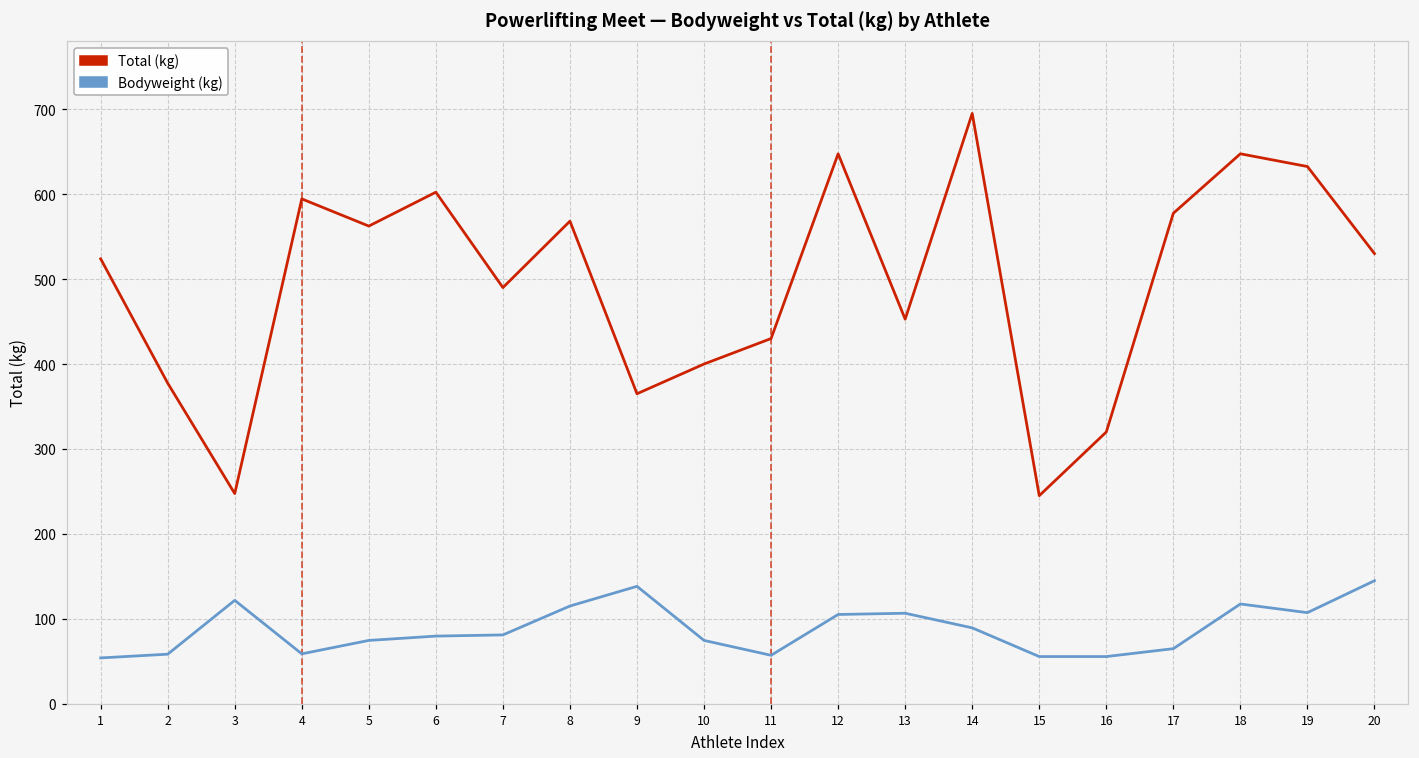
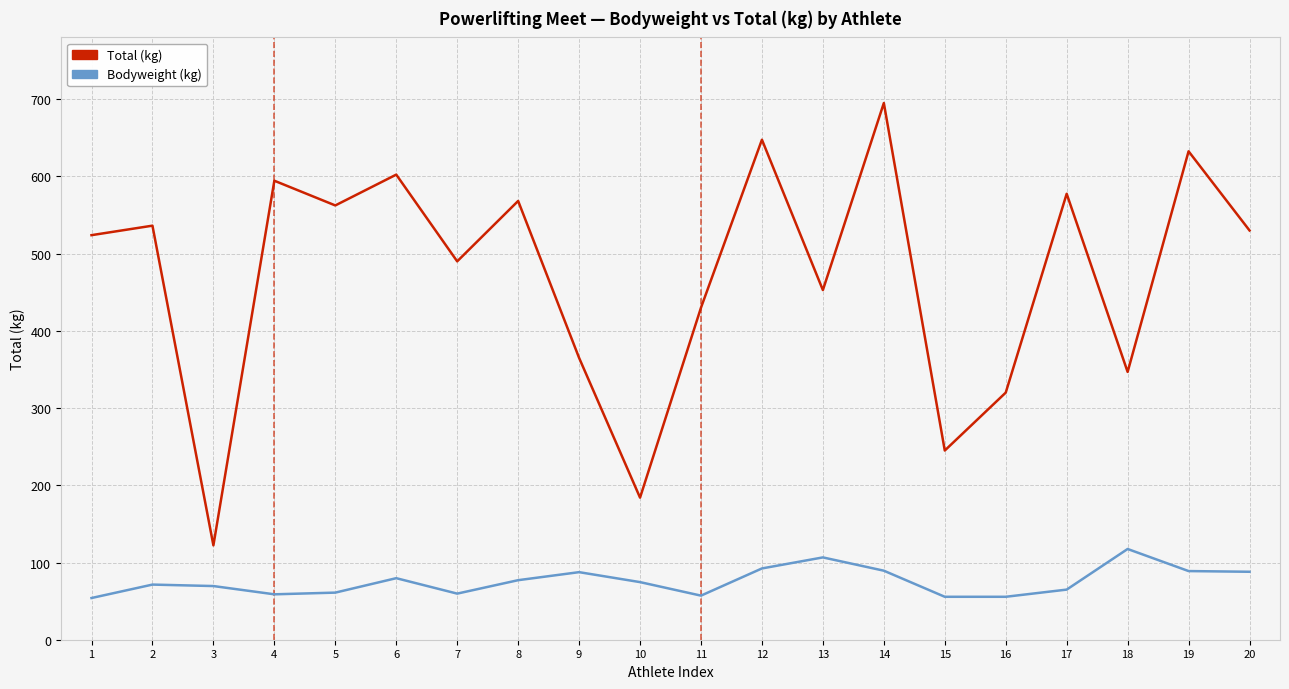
  {
    "Total (kg)": {
      "1": 520,
-     "2": 380,
-     "3": 250,
+     "2": 540,
+     "3": 120,
      "4": 590,
      "5": 560,
      "6": 600,
      "7": 490,
      "8": 570,
      "9": 370,
-     "10": 400,
+     "10": 180,
      "11": 430,
      "12": 650,
      "13": 450,
      "14": 700,
      "15": 250,
      "16": 320,
      "17": 580,
-     "18": 650,
+     "18": 350,
      "19": 630,
      "20": 530
    },
    "Bodyweight (kg)": {
      "1": 50,
-     "2": 60,
-     "3": 120,
+     "2": 70,
+     "3": 70,
      "4": 60,
-     "5": 70,
+     "5": 60,
      "6": 80,
-     "7": 80,
-     "8": 120,
-     "9": 140,
+     "7": 60,
+     "8": 80,
+     "9": 90,
      "10": 70,
      "11": 60,
-     "12": 110,
+     "12": 90,
      "13": 110,
      "14": 90,
      "15": 60,
      "16": 60,
      "17": 60,
      "18": 120,
-     "19": 110,
-     "20": 140
+     "19": 90,
+     "20": 90
    }
  }
